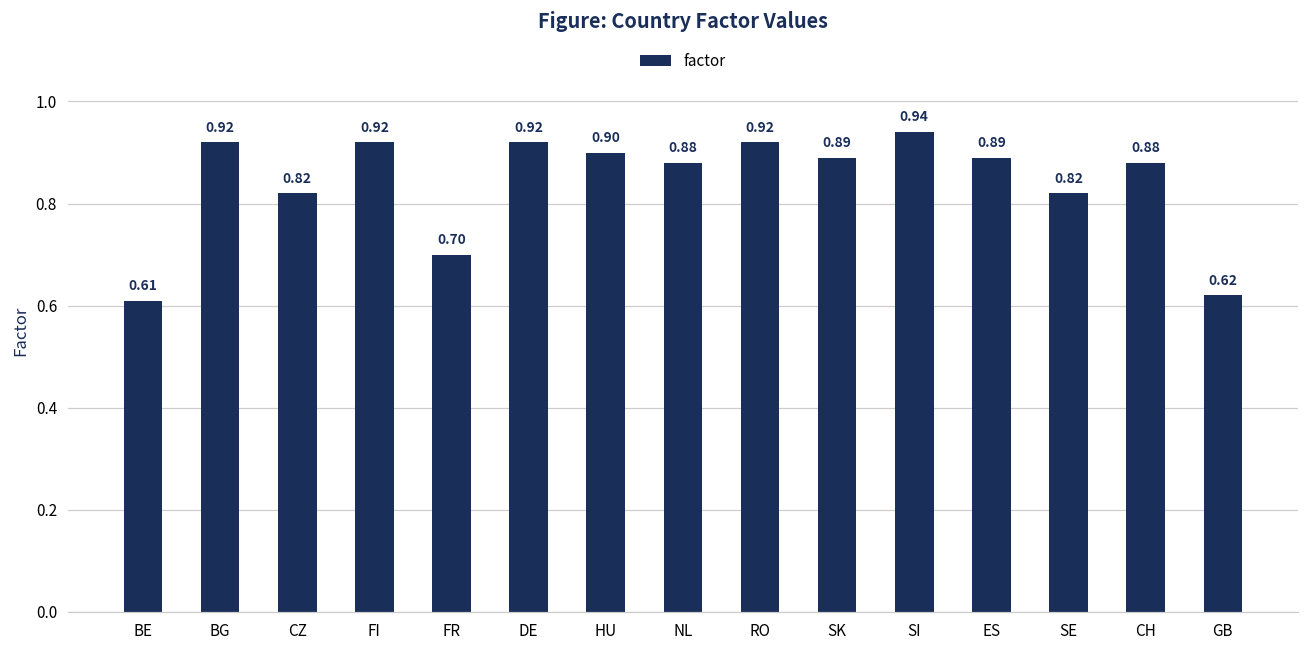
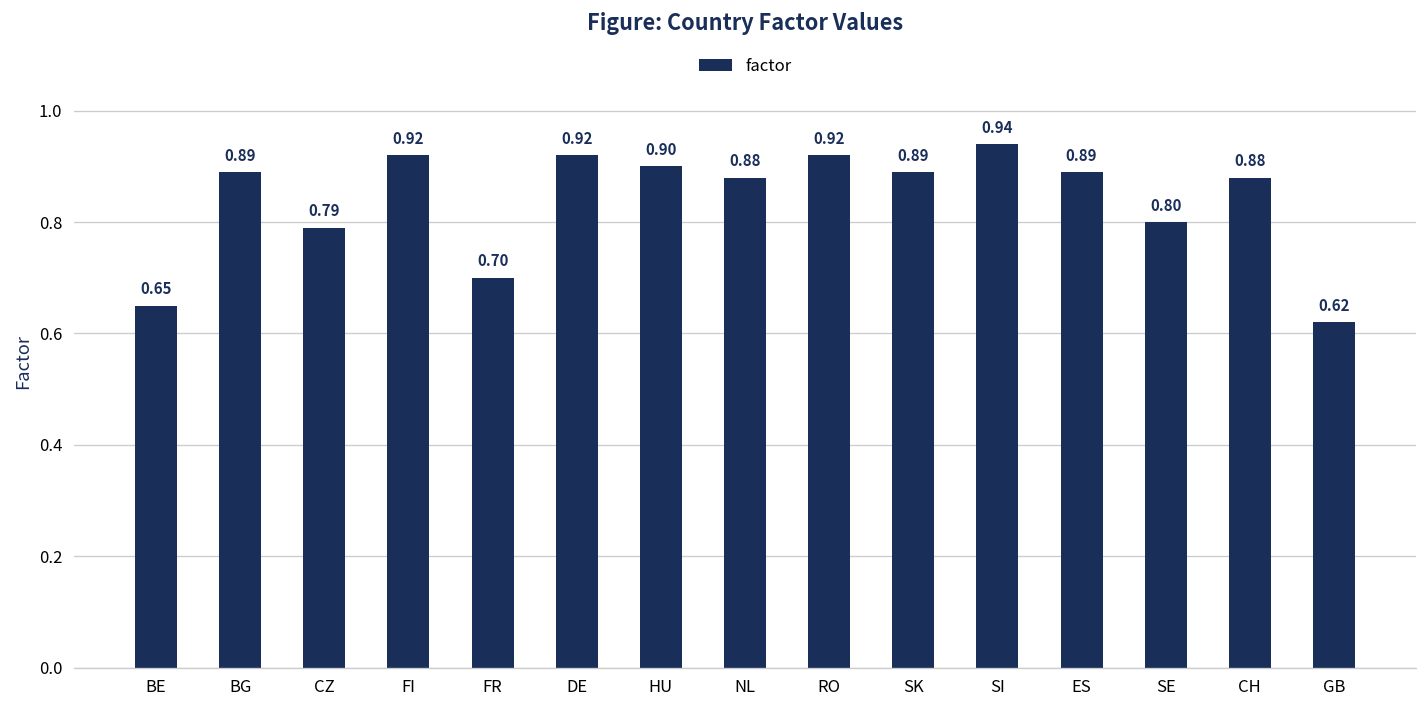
  {
-   "BE": 0.61,
-   "BG": 0.92,
-   "CZ": 0.82,
+   "BE": 0.65,
+   "BG": 0.89,
+   "CZ": 0.79,
    "FI": 0.92,
    "FR": 0.70,
    "DE": 0.92,
    "HU": 0.90,
    "NL": 0.88,
    "RO": 0.92,
    "SK": 0.89,
    "SI": 0.94,
    "ES": 0.89,
-   "SE": 0.82,
+   "SE": 0.80,
    "CH": 0.88,
    "GB": 0.62
  }
